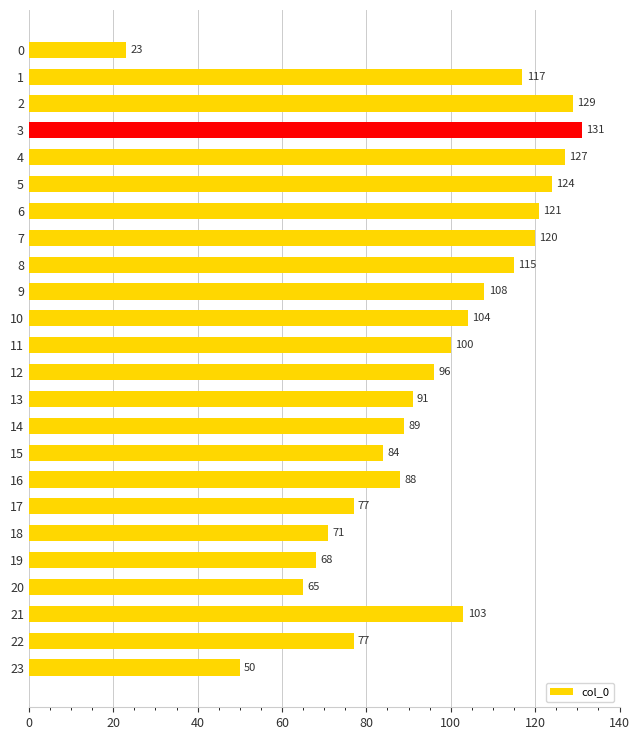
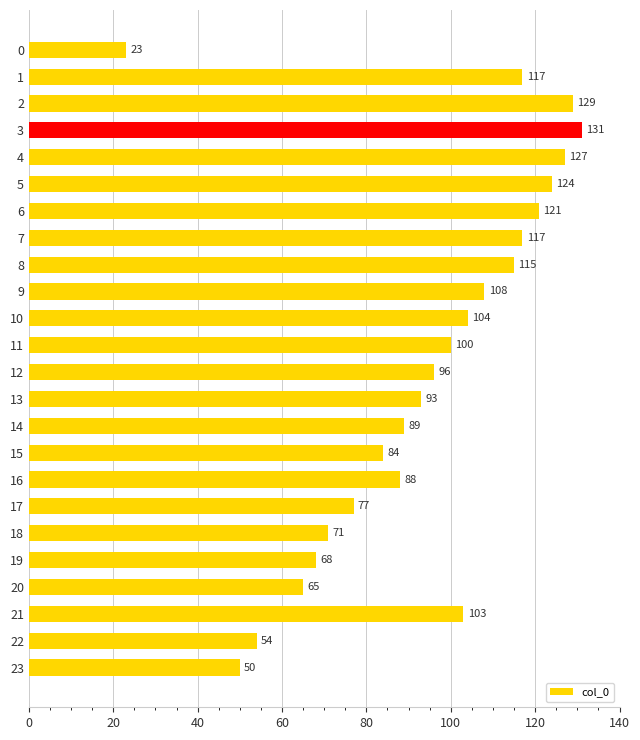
  {
    "0": 23,
    "1": 117,
    "2": 129,
    "3": 131,
    "4": 127,
    "5": 124,
    "6": 121,
-   "7": 120,
+   "7": 117,
    "8": 115,
    "9": 108,
    "10": 104,
    "11": 100,
    "12": 96,
-   "13": 91,
+   "13": 93,
    "14": 89,
    "15": 84,
    "16": 88,
    "17": 77,
    "18": 71,
    "19": 68,
    "20": 65,
    "21": 103,
-   "22": 77,
+   "22": 54,
    "23": 50
  }
